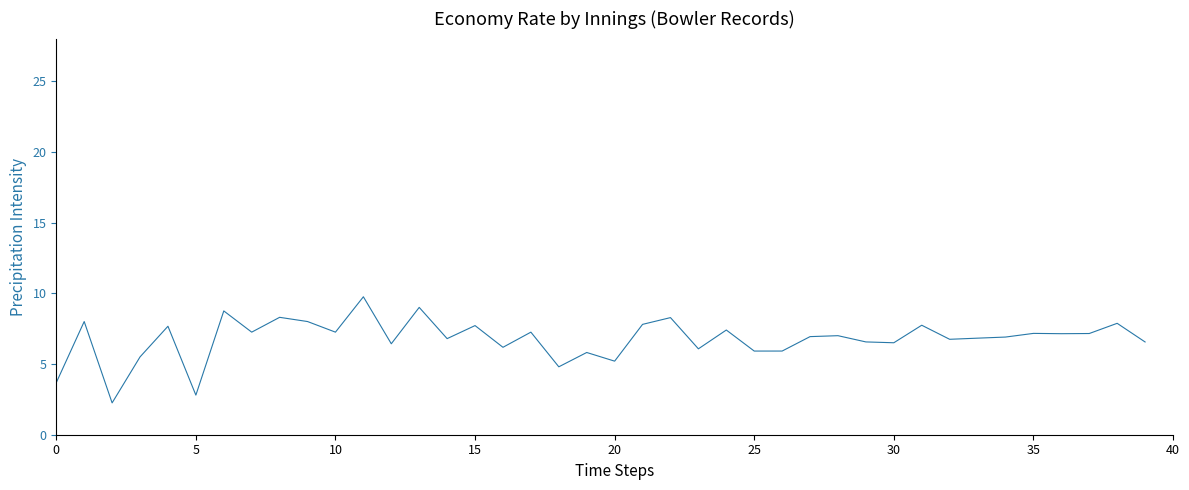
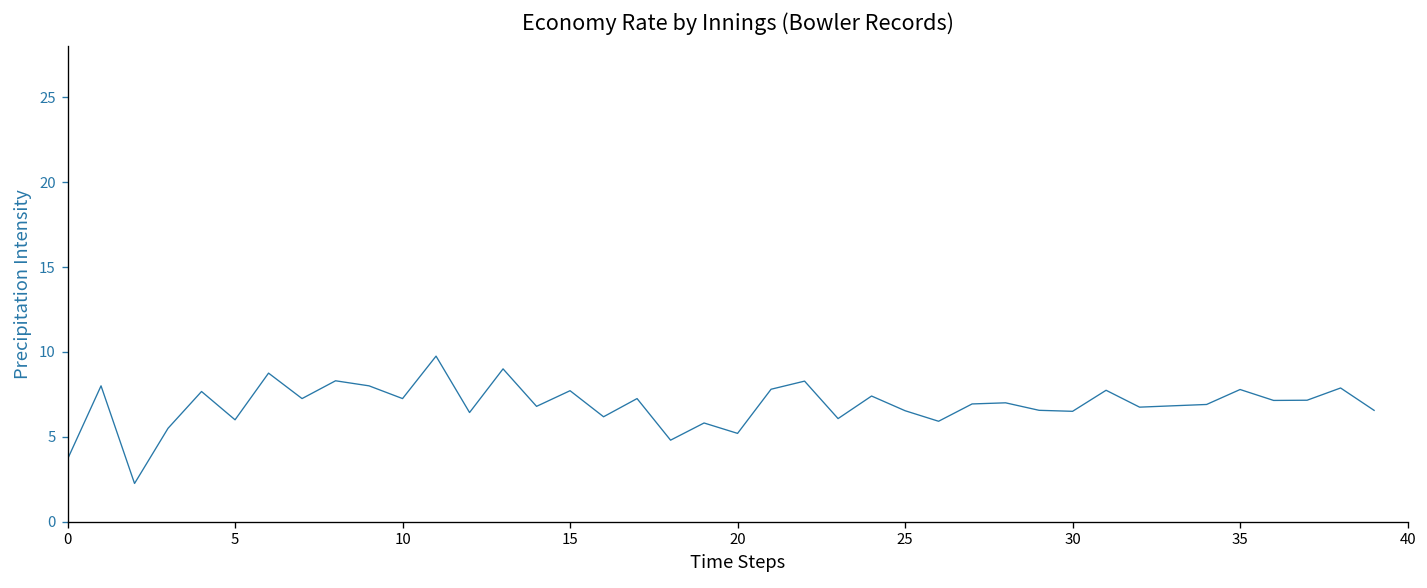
  {
    "0": 3.7,
-   "5": 2.8,
+   "5": 6.0,
    "10": 7.3,
    "15": 7.7,
    "20": 5.2,
-   "25": 5.9,
+   "25": 6.5,
    "30": 6.5,
-   "35": 7.2
+   "35": 7.8
  }
